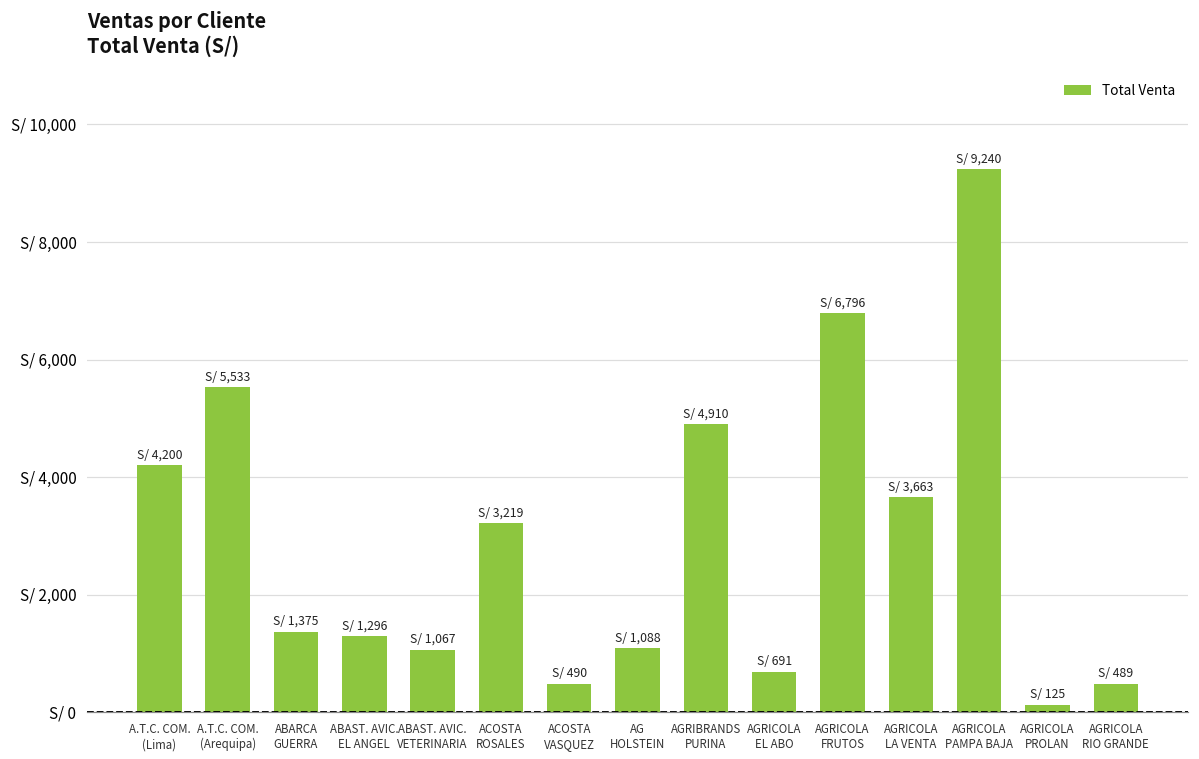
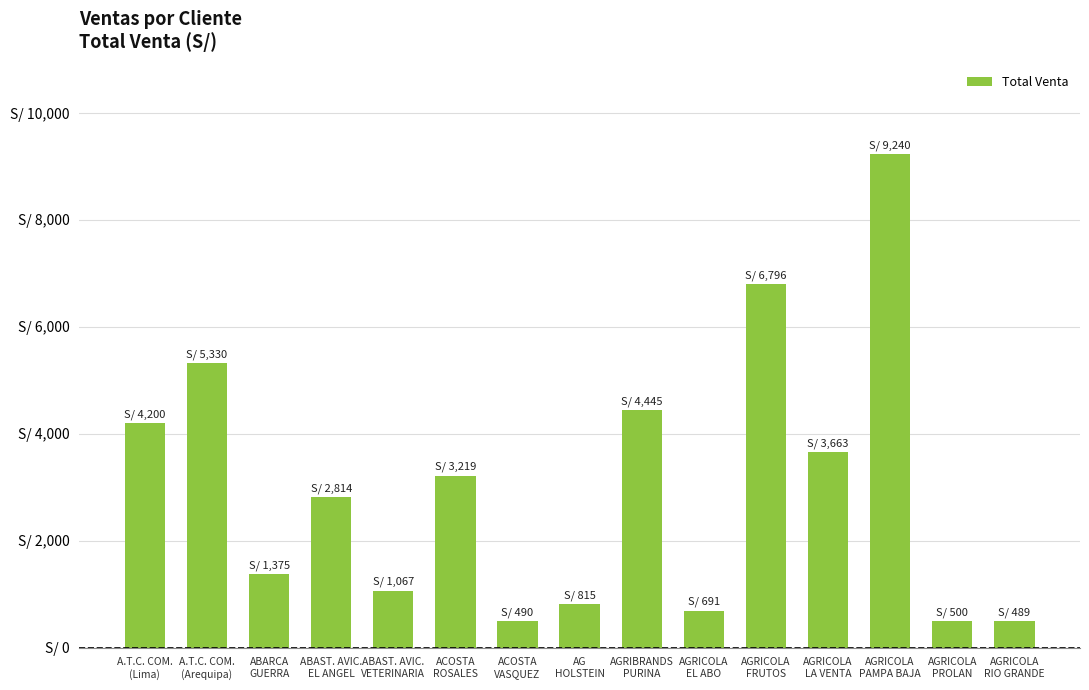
  {
    "A.T.C. COM. (Lima)": "4,200",
-   "A.T.C. COM. (Arequipa)": "5,533",
+   "A.T.C. COM. (Arequipa)": "5,330",
    "ABARCA GUERRA": "1,375",
-   "ABAST. AVIC. EL ANGEL": "1,296",
+   "ABAST. AVIC. EL ANGEL": "2,814",
    "ABAST. AVIC. VETERINARIA": "1,067",
    "ACOSTA ROSALES": "3,219",
    "ACOSTA VASQUEZ": "490",
-   "AG HOLSTEIN": "1,088",
-   "AGRIBRANDS PURINA": "4,910",
+   "AG HOLSTEIN": "815",
+   "AGRIBRANDS PURINA": "4,445",
    "AGRICOLA EL ABO": "691",
    "AGRICOLA FRUTOS": "6,796",
    "AGRICOLA LA VENTA": "3,663",
    "AGRICOLA PAMPA BAJA": "9,240",
-   "AGRICOLA PROLAN": "125",
+   "AGRICOLA PROLAN": "500",
    "AGRICOLA RIO GRANDE": "489"
  }
